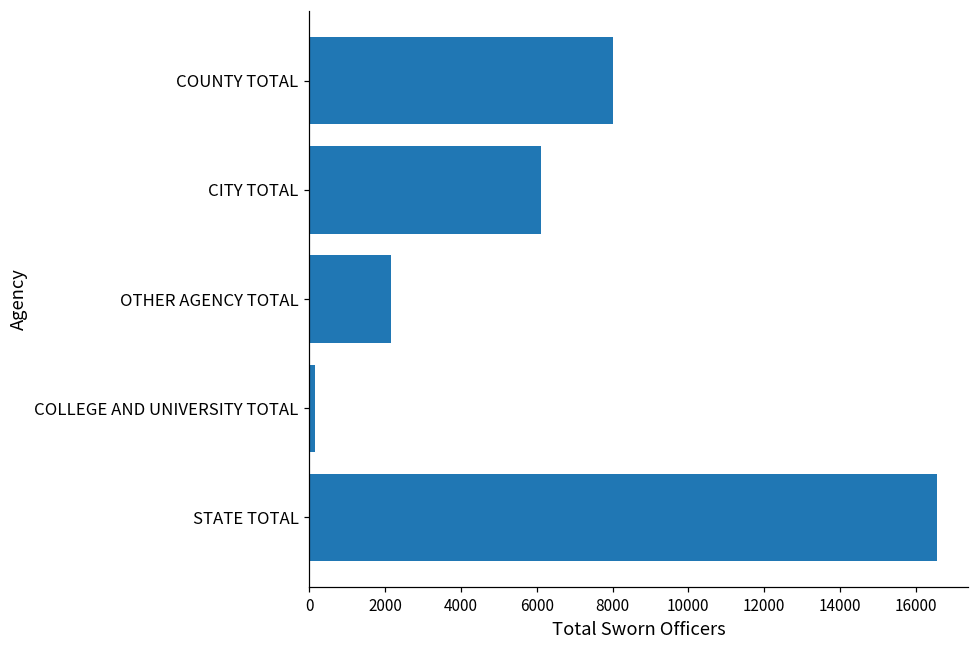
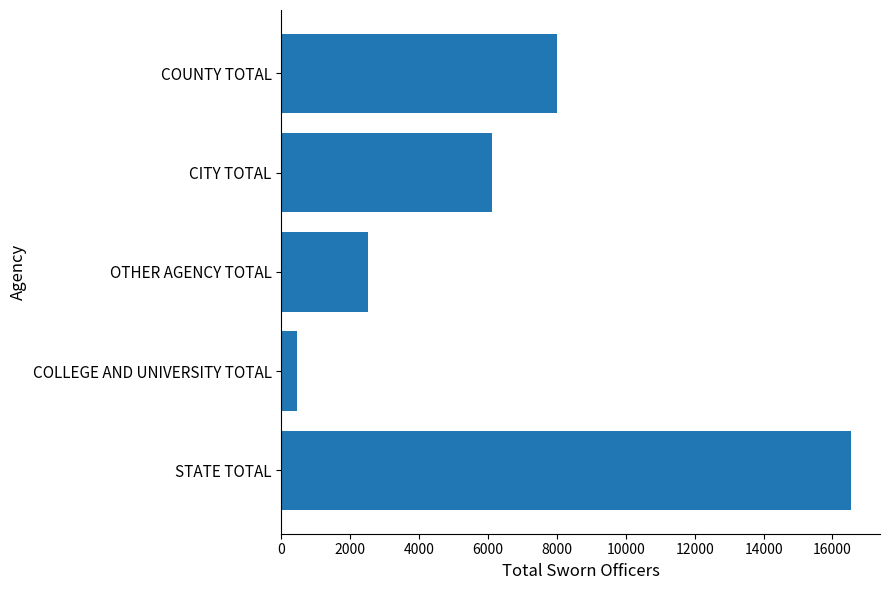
  {
    "COUNTY TOTAL": 8000,
    "CITY TOTAL": 6100,
-   "OTHER AGENCY TOTAL": 2200,
-   "COLLEGE AND UNIVERSITY TOTAL": 100,
+   "OTHER AGENCY TOTAL": 2500,
+   "COLLEGE AND UNIVERSITY TOTAL": 500,
    "STATE TOTAL": 16600
  }
